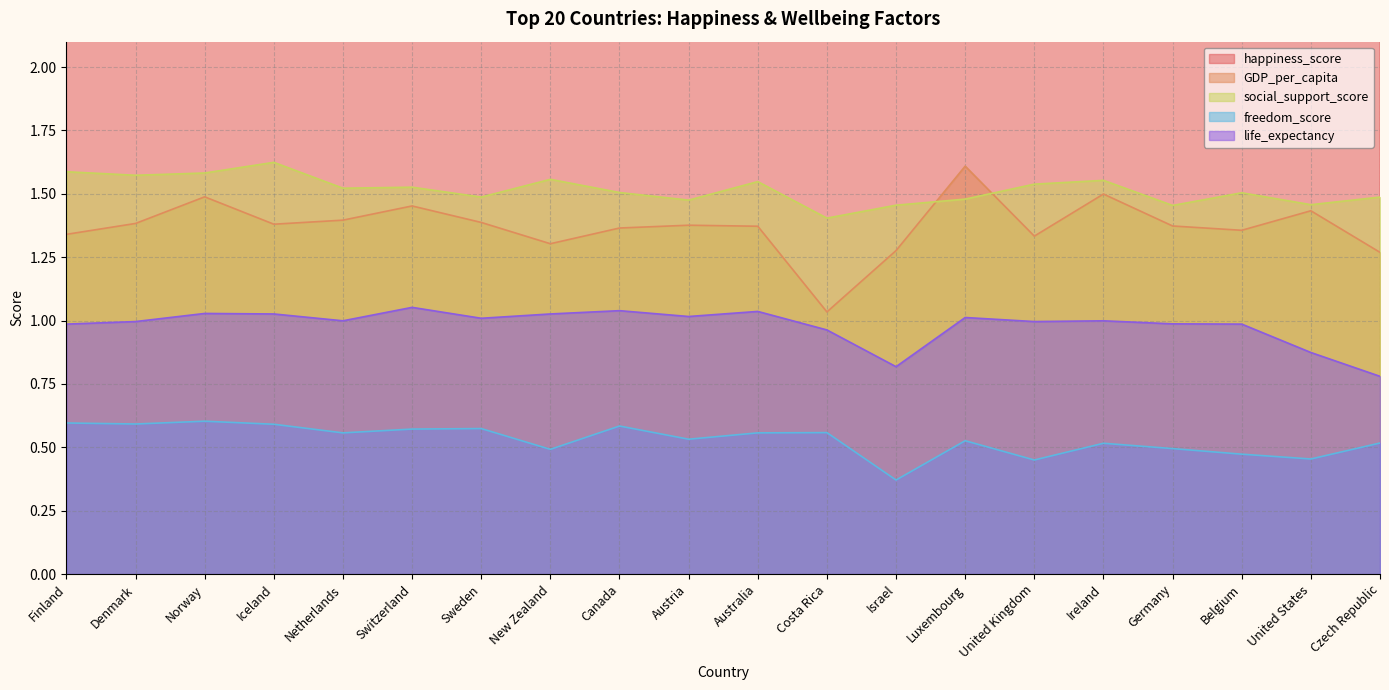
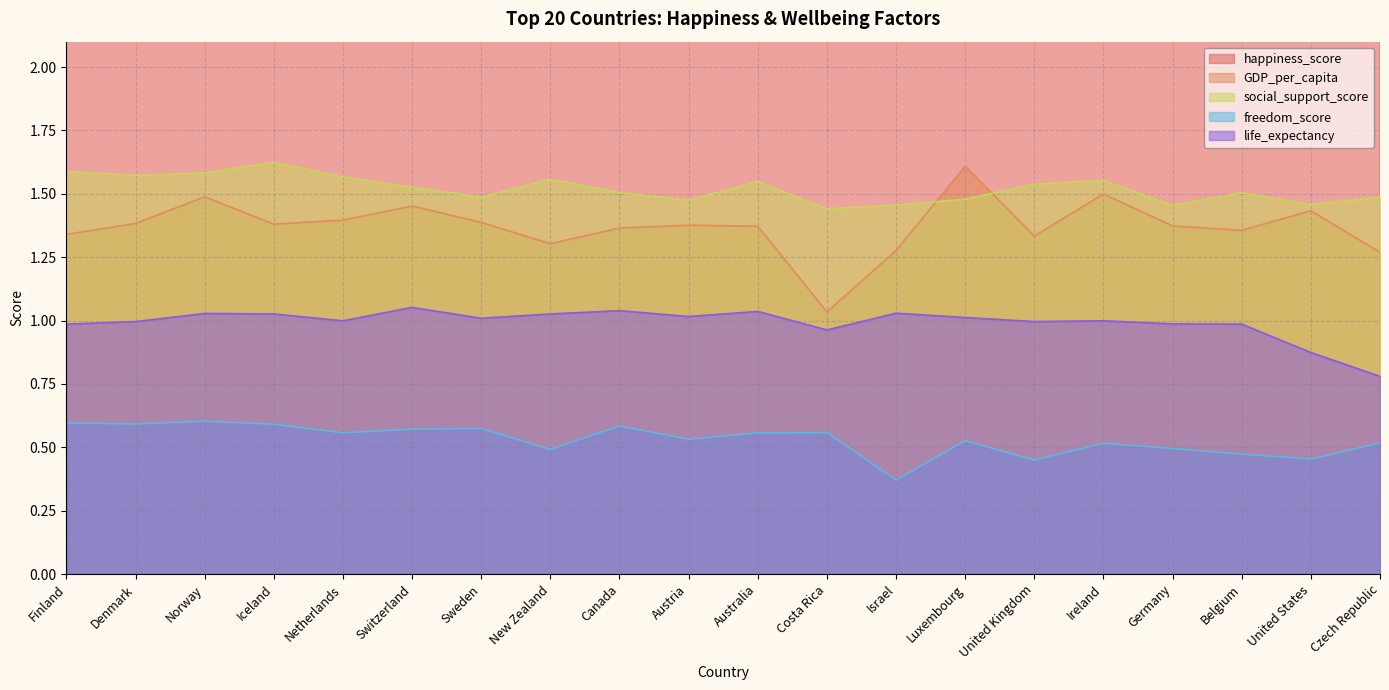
  {
    "social_support_score": {
      "Finland": 1.59,
      "Denmark": 1.57,
      "Norway": 1.58,
      "Iceland": 1.62,
-     "Netherlands": 1.52,
+     "Netherlands": 1.57,
      "Switzerland": 1.53,
      "Sweden": 1.49,
      "New Zealand": 1.56,
      "Canada": 1.51,
      "Austria": 1.48,
      "Australia": 1.55,
-     "Costa Rica": 1.40,
+     "Costa Rica": 1.44,
      "Israel": 1.46,
      "Luxembourg": 1.48,
      "United Kingdom": 1.54,
      "Ireland": 1.55,
      "Germany": 1.45,
      "Belgium": 1.50,
      "United States": 1.46,
      "Czech Republic": 1.49
    },
    "freedom_score": {
      "Finland": 0.60,
      "Denmark": 0.59,
      "Norway": 0.60,
      "Iceland": 0.59,
      "Netherlands": 0.56,
      "Switzerland": 0.57,
      "Sweden": 0.57,
      "New Zealand": 0.49,
      "Canada": 0.58,
      "Austria": 0.53,
      "Australia": 0.56,
      "Costa Rica": 0.56,
      "Israel": 0.37,
      "Luxembourg": 0.53,
      "United Kingdom": 0.45,
      "Ireland": 0.52,
      "Germany": 0.50,
      "Belgium": 0.47,
      "United States": 0.45,
      "Czech Republic": 0.52
    },
    "life_expectancy": {
      "Finland": 0.99,
      "Denmark": 1.00,
      "Norway": 1.03,
      "Iceland": 1.03,
      "Netherlands": 1.00,
      "Switzerland": 1.05,
      "Sweden": 1.01,
      "New Zealand": 1.03,
      "Canada": 1.04,
      "Austria": 1.02,
      "Australia": 1.04,
      "Costa Rica": 0.96,
-     "Israel": 0.82,
+     "Israel": 1.03,
      "Luxembourg": 1.01,
      "United Kingdom": 1.00,
      "Ireland": 1.00,
      "Germany": 0.99,
      "Belgium": 0.99,
      "United States": 0.87,
      "Czech Republic": 0.78
    }
  }
